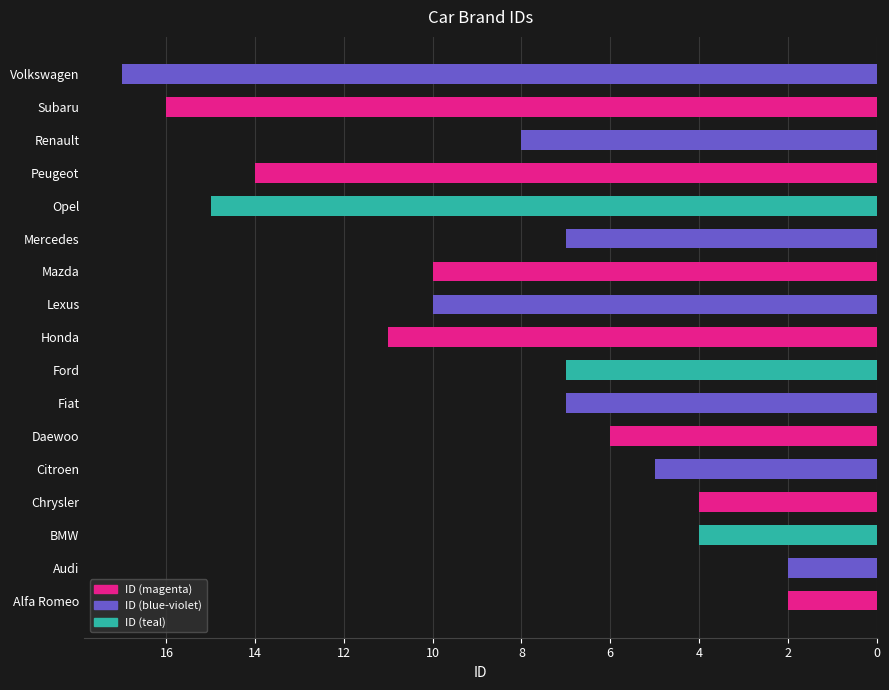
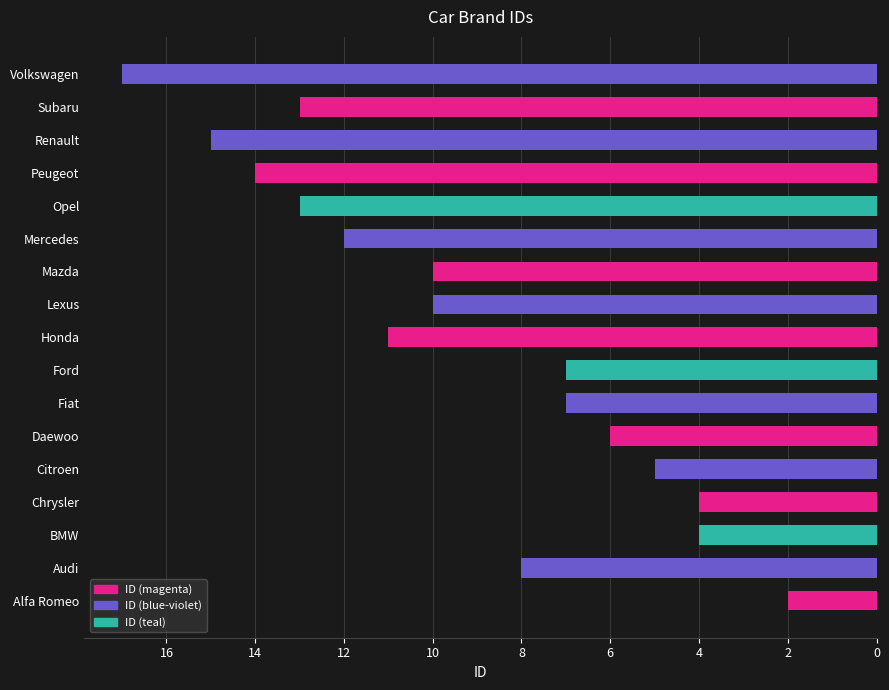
  {
    "Volkswagen": 17,
-   "Subaru": 16,
-   "Renault": 8,
+   "Subaru": 13,
+   "Renault": 15,
    "Peugeot": 14,
-   "Opel": 15,
-   "Mercedes": 7,
+   "Opel": 13,
+   "Mercedes": 12,
    "Mazda": 10,
    "Lexus": 10,
    "Honda": 11,
    "Ford": 7,
    "Fiat": 7,
    "Daewoo": 6,
    "Citroen": 5,
    "Chrysler": 4,
    "BMW": 4,
-   "Audi": 2,
+   "Audi": 8,
    "Alfa Romeo": 2
  }
